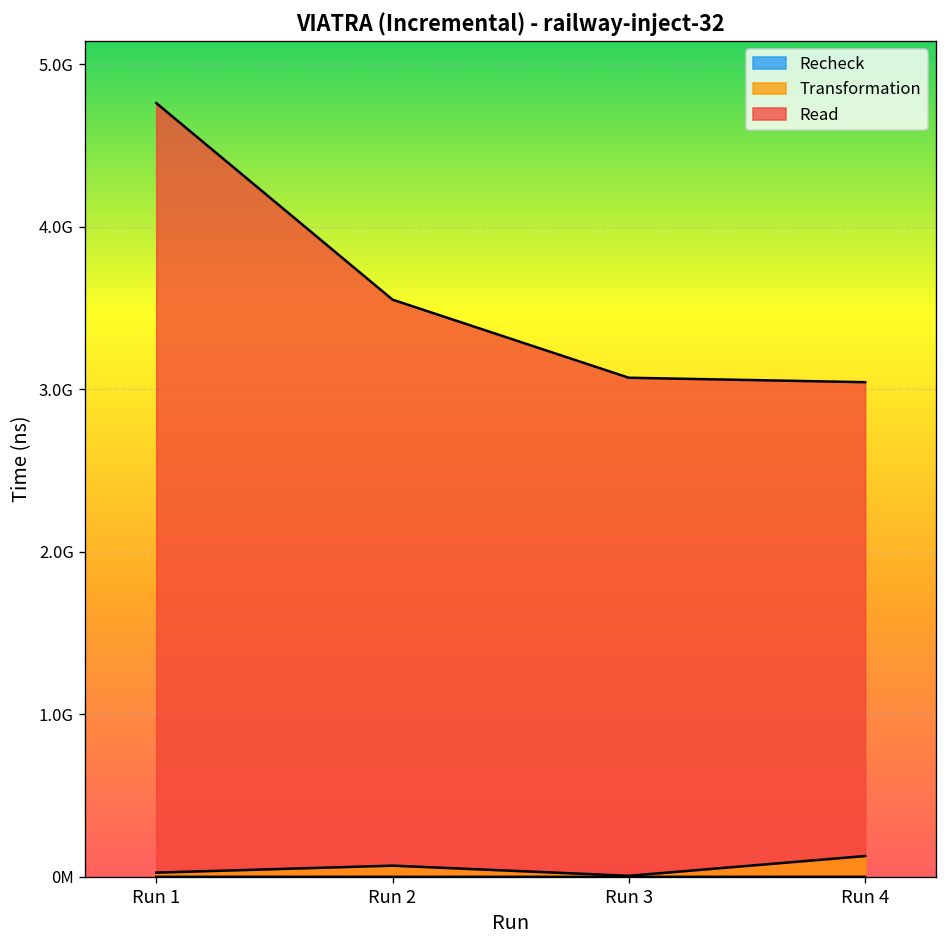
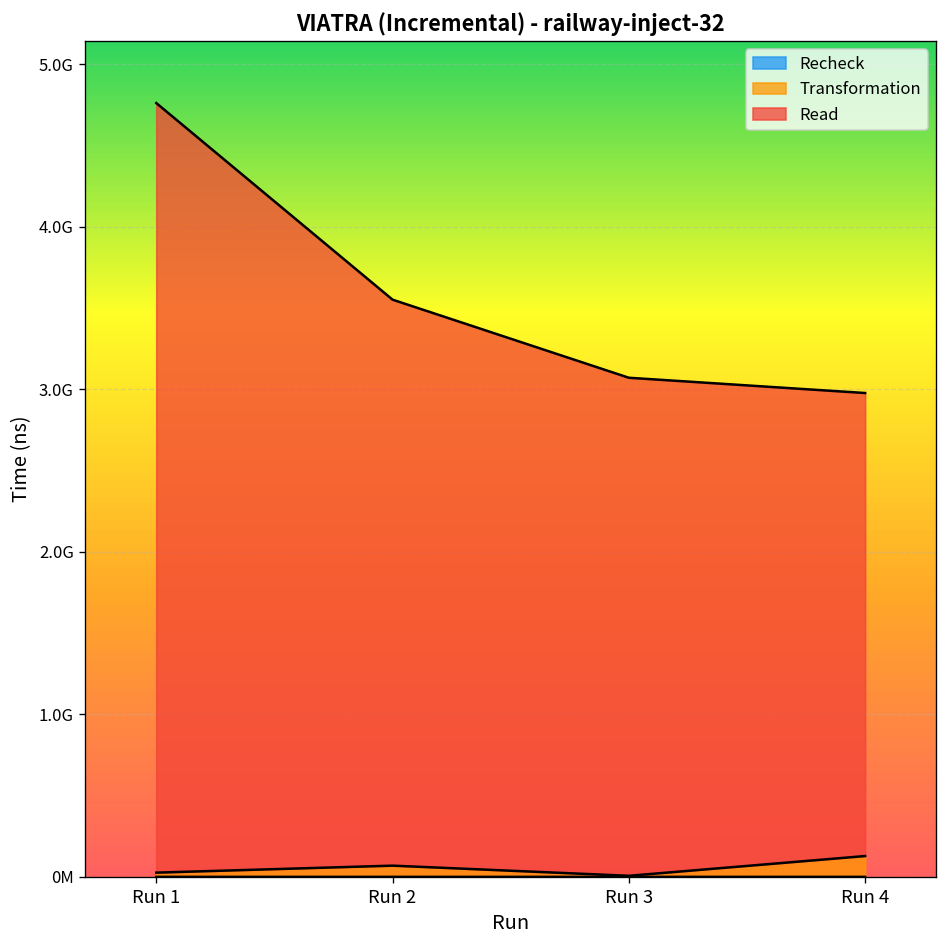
  {
    "Recheck": {
      "Run 1": 0,
      "Run 2": 0,
      "Run 4": 0
    },
    "Transformation": {
      "Run 1": 30000000,
      "Run 2": 70000000,
      "Run 4": 130000000
    },
    "Read": {
      "Run 1": 4740000000,
      "Run 2": 3480000000,
      "Run 3": 3070000000,
-     "Run 4": 2920000000
+     "Run 4": 2850000000
    }
  }
